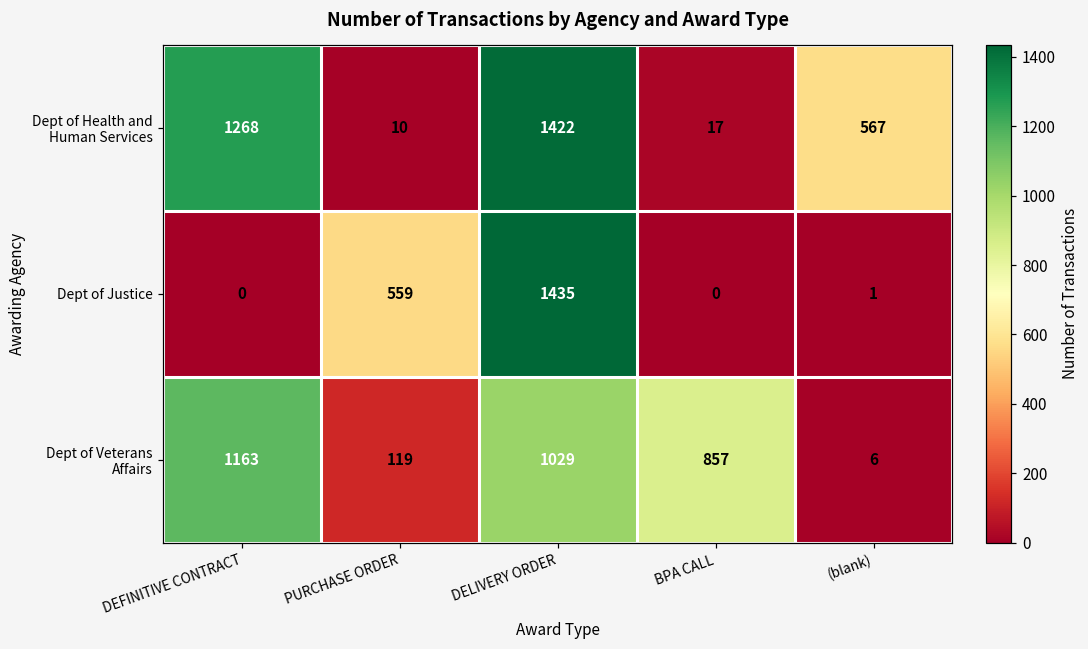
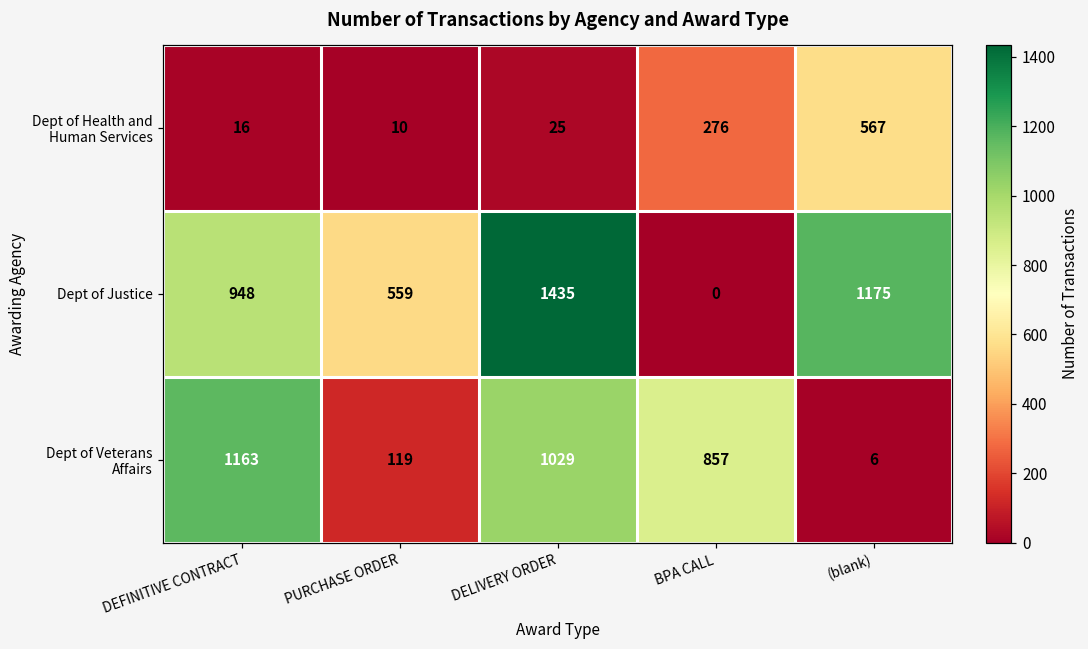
  {
    "Dept of Health and Human Services": {
-     "DEFINITIVE CONTRACT": 1268,
+     "DEFINITIVE CONTRACT": 16,
      "PURCHASE ORDER": 10,
-     "DELIVERY ORDER": 1422,
-     "BPA CALL": 17,
+     "DELIVERY ORDER": 25,
+     "BPA CALL": 276,
      "(blank)": 567
    },
    "Dept of Justice": {
-     "DEFINITIVE CONTRACT": 0,
+     "DEFINITIVE CONTRACT": 948,
      "PURCHASE ORDER": 559,
      "DELIVERY ORDER": 1435,
      "BPA CALL": 0,
-     "(blank)": 1
+     "(blank)": 1175
    },
    "Dept of Veterans Affairs": {
      "DEFINITIVE CONTRACT": 1163,
      "PURCHASE ORDER": 119,
      "DELIVERY ORDER": 1029,
      "BPA CALL": 857,
      "(blank)": 6
    }
  }
